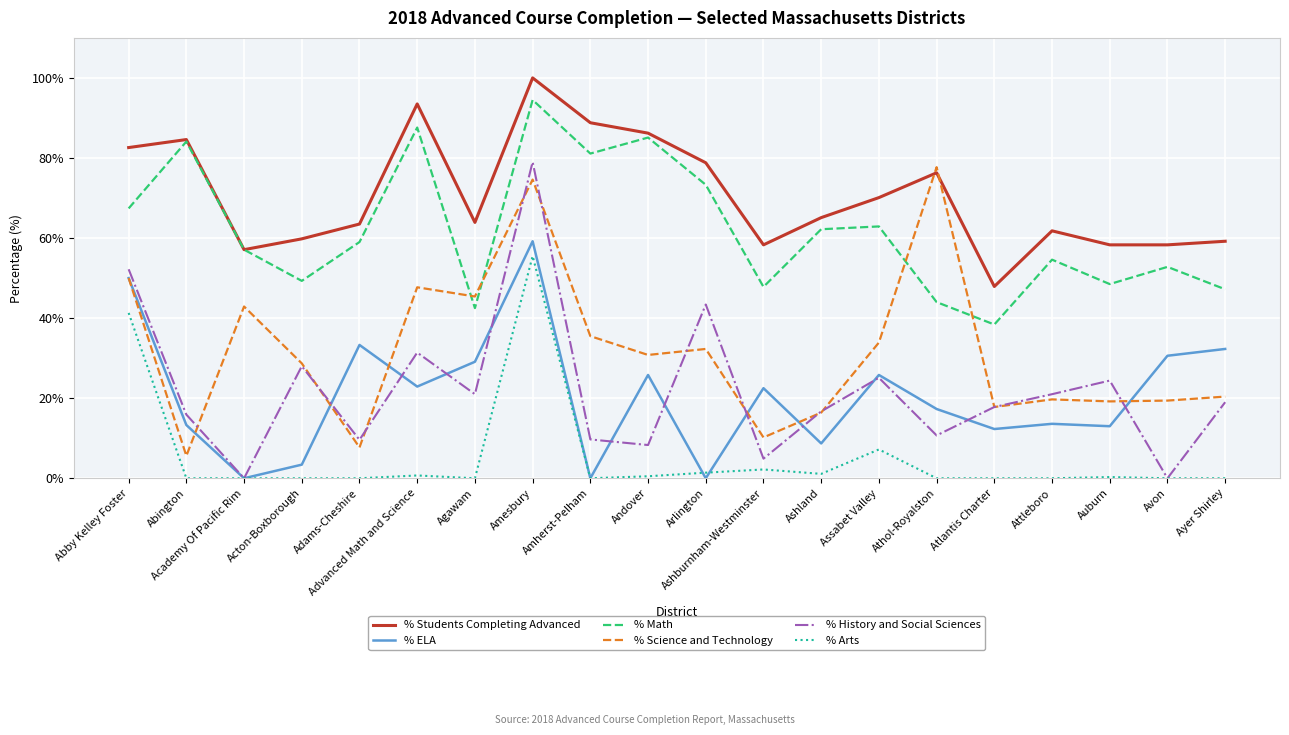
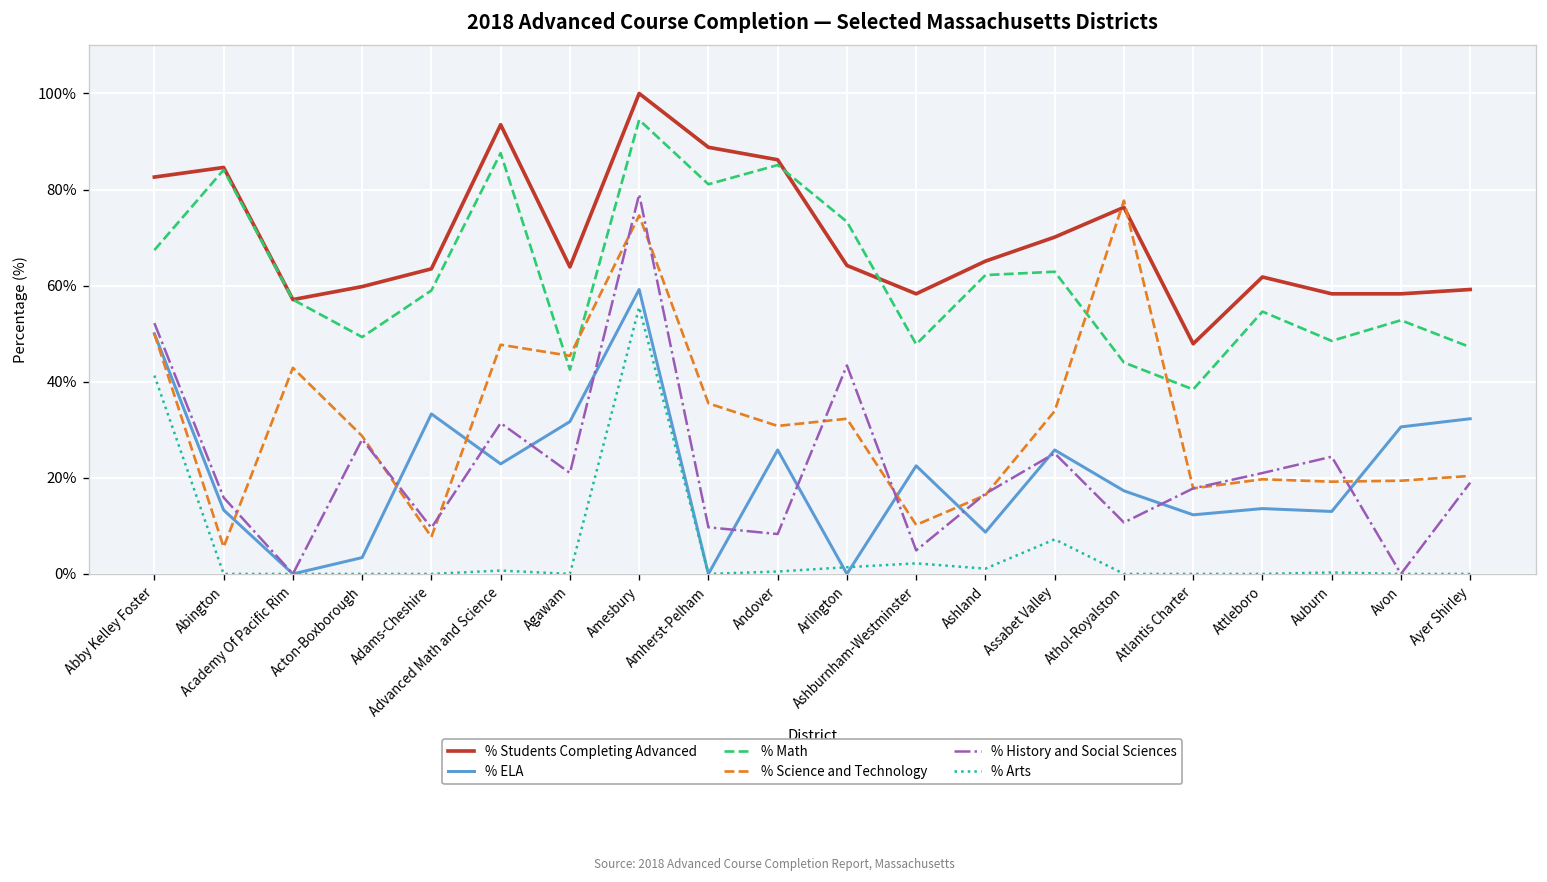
  {
    "% Students Completing Advanced": {
      "Abby Kelley Foster": "83%",
      "Acton-Boxborough": "60%",
      "Adams-Cheshire": "64%",
      "Advanced Math and Science": "94%",
      "Agawam": "64%",
      "Amesbury": "100%",
      "Amherst-Pelham": "89%",
      "Andover": "86%",
-     "Arlington": "79%",
+     "Arlington": "64%",
      "Ashburnham-Westminster": "58%",
      "Ashland": "65%",
      "Assabet Valley": "70%",
      "Athol-Royalston": "76%",
      "Atlantis Charter": "48%",
      "Attleboro": "62%",
      "Auburn": "58%",
      "Avon": "58%",
      "Ayer Shirley": "59%"
    },
    "% ELA": {
      "Abington": "13%",
      "Acton-Boxborough": "3%",
      "Adams-Cheshire": "33%",
      "Advanced Math and Science": "23%",
-     "Agawam": "29%",
+     "Agawam": "32%",
      "Amesbury": "59%",
      "Andover": "26%",
      "Arlington": "0%",
      "Ashburnham-Westminster": "23%",
      "Ashland": "9%",
      "Assabet Valley": "26%",
      "Athol-Royalston": "17%",
      "Atlantis Charter": "12%",
      "Attleboro": "14%",
      "Auburn": "13%",
      "Avon": "31%",
      "Ayer Shirley": "32%"
    },
    "% Science and Technology": {
      "Abington": "6%",
      "Academy Of Pacific Rim": "43%",
      "Acton-Boxborough": "29%",
      "Adams-Cheshire": "8%",
      "Advanced Math and Science": "48%",
      "Agawam": "45%",
      "Amesbury": "75%",
      "Amherst-Pelham": "36%",
      "Andover": "31%",
      "Arlington": "32%",
      "Ashburnham-Westminster": "10%",
      "Assabet Valley": "34%",
      "Athol-Royalston": "78%",
      "Attleboro": "20%",
      "Auburn": "19%",
      "Avon": "19%",
      "Ayer Shirley": "20%"
    },
    "% History and Social Sciences": {
      "Abby Kelley Foster": "52%",
      "Abington": "16%",
      "Acton-Boxborough": "28%",
      "Adams-Cheshire": "10%",
      "Advanced Math and Science": "31%",
      "Agawam": "21%",
      "Amesbury": "79%",
      "Amherst-Pelham": "10%",
      "Andover": "8%",
      "Arlington": "43%",
      "Ashburnham-Westminster": "5%",
      "Assabet Valley": "25%",
      "Athol-Royalston": "11%",
      "Attleboro": "21%",
      "Auburn": "24%",
      "Ayer Shirley": "19%"
    }
  }
